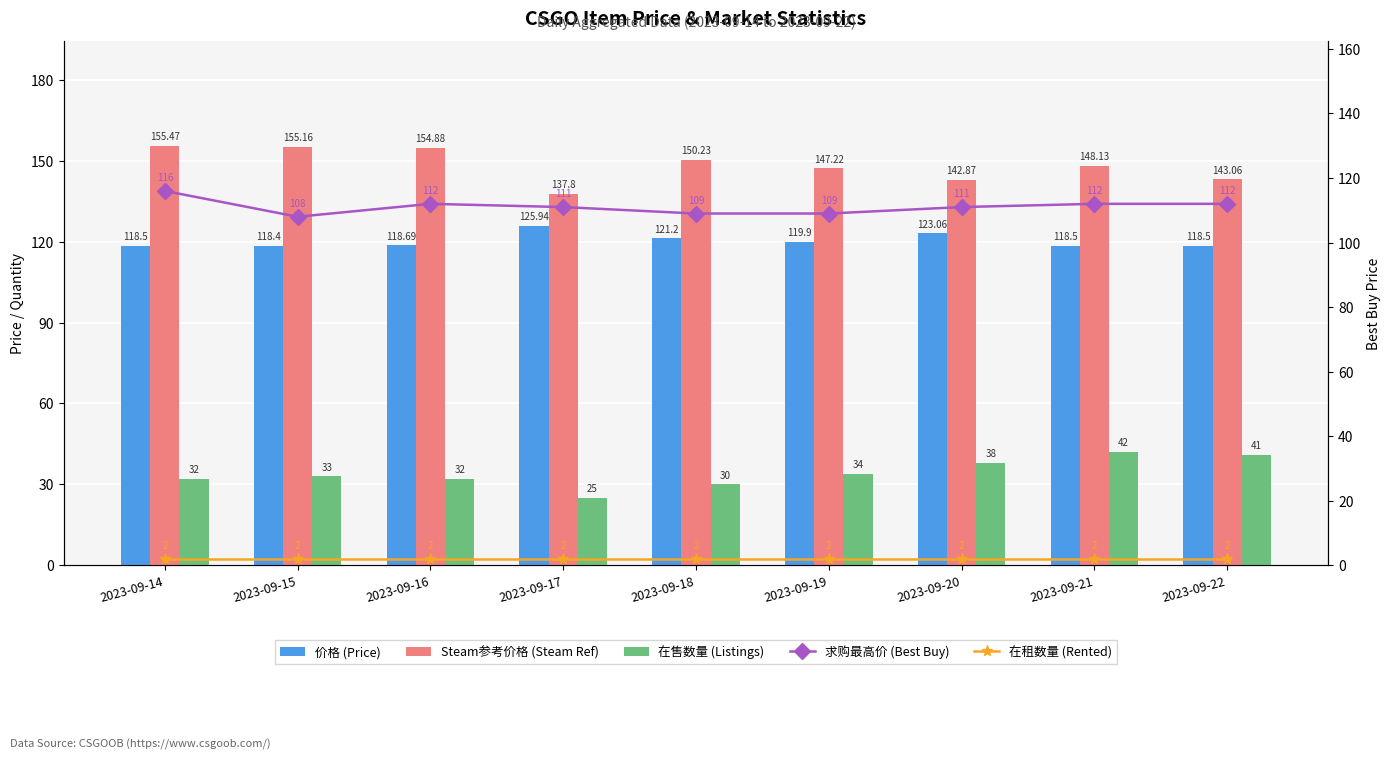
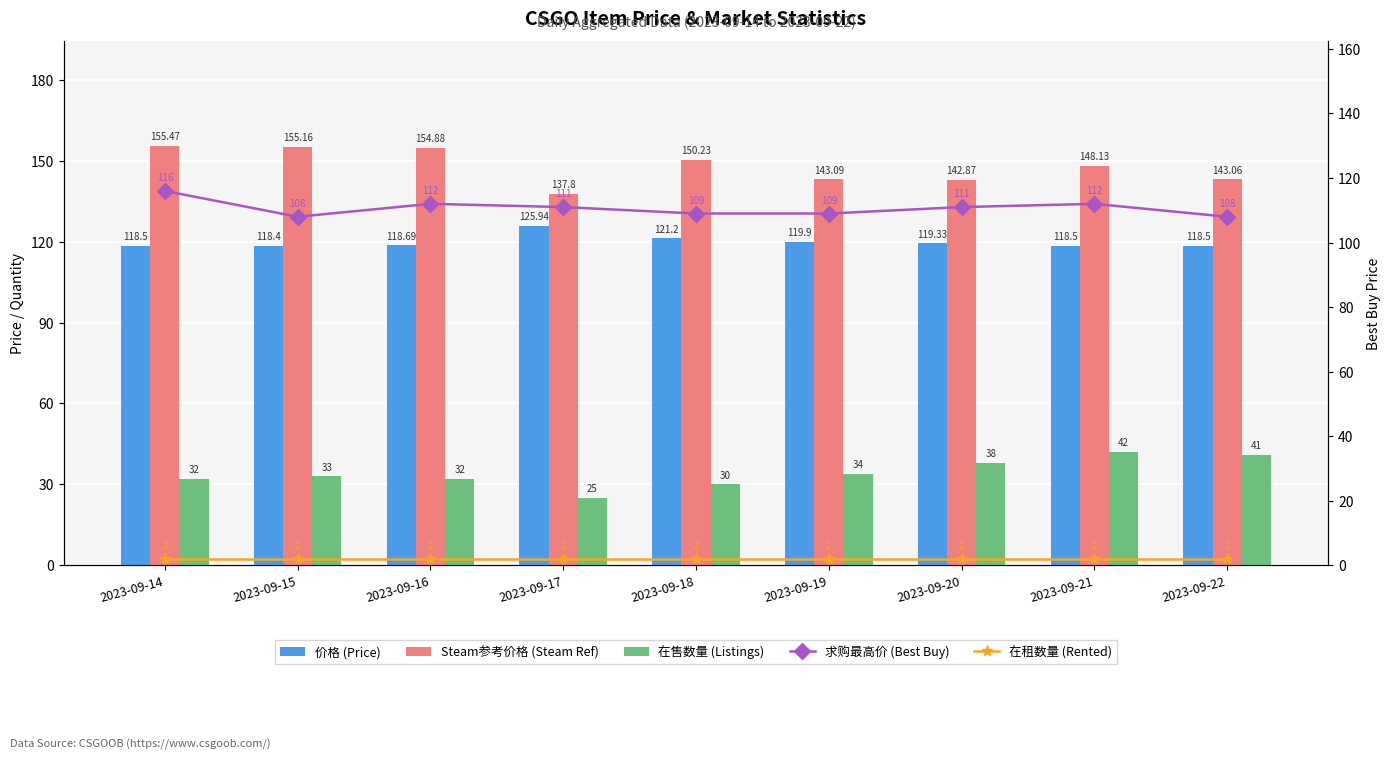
  {
    "价格 (Price)": {
      "2023-09-14": 118.5,
      "2023-09-15": 118.4,
      "2023-09-16": 118.69,
      "2023-09-17": 125.94,
      "2023-09-18": 121.2,
      "2023-09-19": 119.9,
-     "2023-09-20": 123.06,
+     "2023-09-20": 119.33,
      "2023-09-21": 118.5,
      "2023-09-22": 118.5
    },
    "Steam参考价格 (Steam Ref)": {
      "2023-09-14": 155.47,
      "2023-09-15": 155.16,
      "2023-09-16": 154.88,
      "2023-09-17": 137.8,
      "2023-09-18": 150.23,
-     "2023-09-19": 147.22,
+     "2023-09-19": 143.09,
      "2023-09-20": 142.87,
      "2023-09-21": 148.13,
      "2023-09-22": 143.06
    },
    "在售数量 (Listings)": {
      "2023-09-14": 32,
      "2023-09-15": 33,
      "2023-09-16": 32,
      "2023-09-17": 25,
      "2023-09-18": 30,
      "2023-09-19": 34,
      "2023-09-20": 38,
      "2023-09-21": 42,
      "2023-09-22": 41
    },
    "求购最高价 (Best Buy)": {
      "2023-09-14": 116,
      "2023-09-15": 108,
      "2023-09-16": 112,
      "2023-09-17": 111,
      "2023-09-18": 109,
      "2023-09-19": 109,
      "2023-09-20": 111,
      "2023-09-21": 112,
-     "2023-09-22": 112
+     "2023-09-22": 108
    },
    "在租数量 (Rented)": {
      "2023-09-14": 2,
      "2023-09-15": 2,
      "2023-09-16": 2,
      "2023-09-17": 2,
      "2023-09-18": 2,
      "2023-09-19": 2,
      "2023-09-20": 2,
      "2023-09-21": 2,
      "2023-09-22": 2
    }
  }
